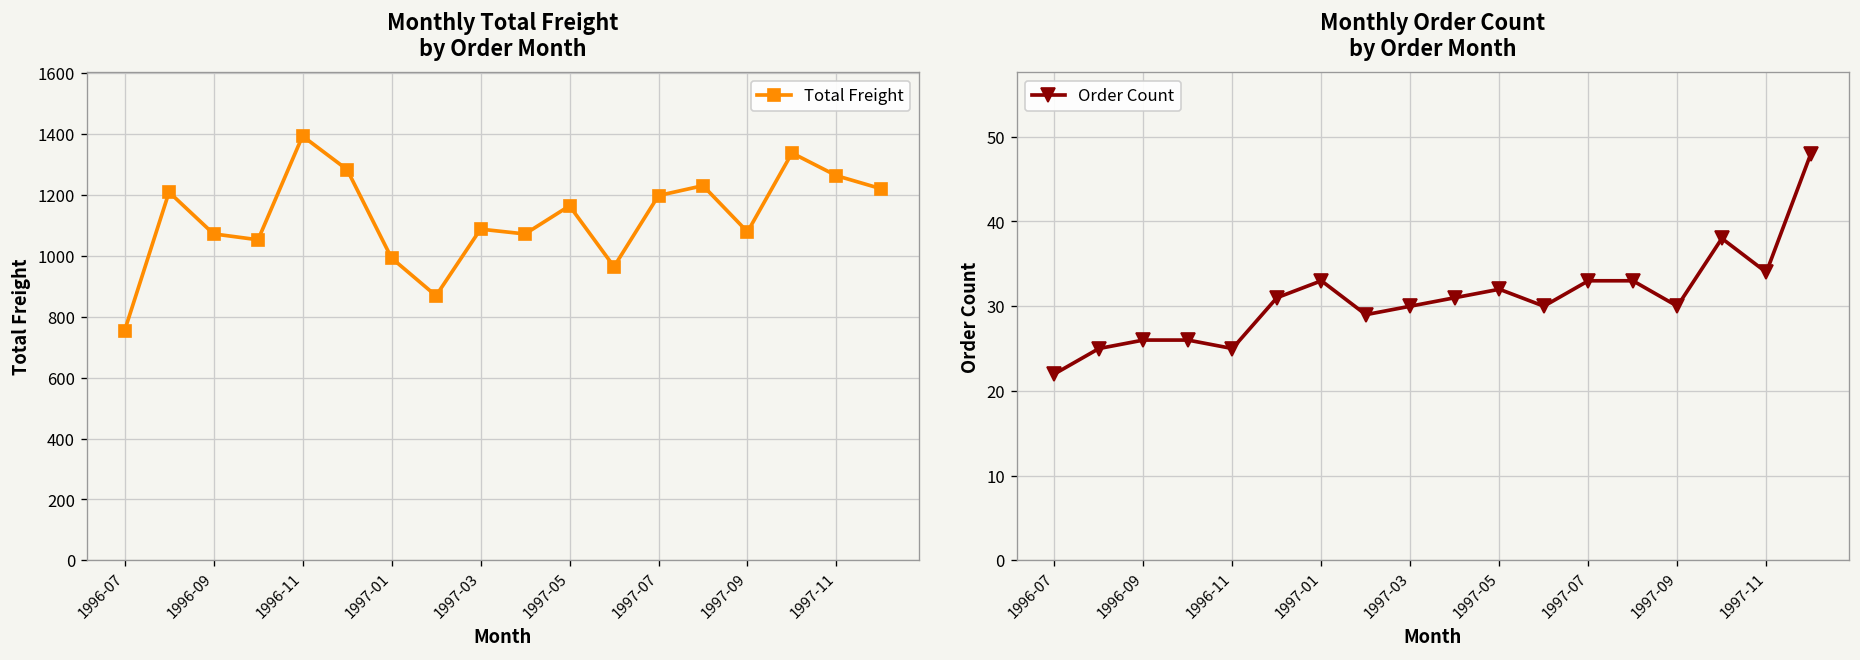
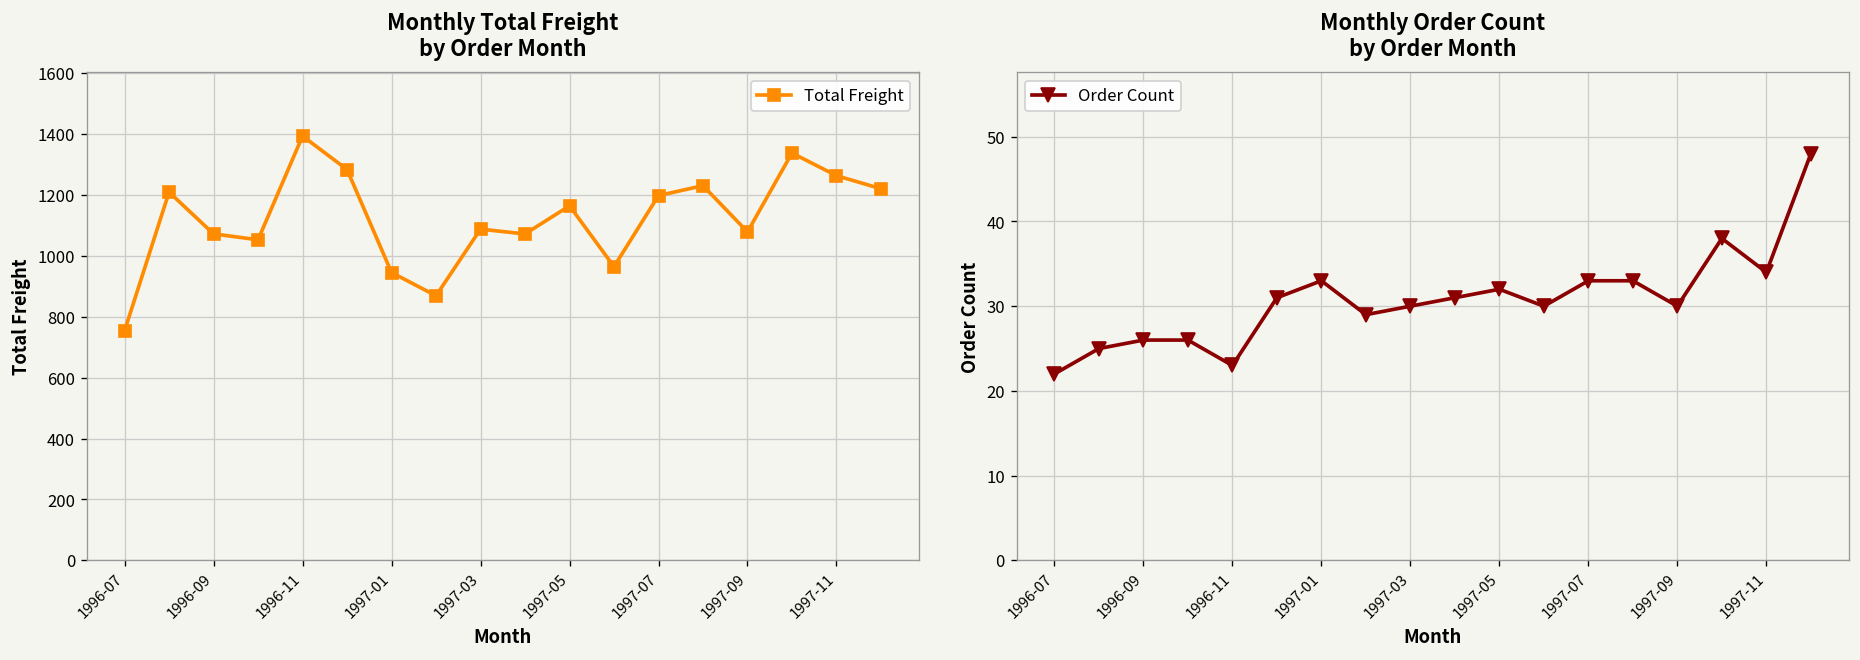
  {
    "Monthly Total Freight by Order Month": {
      "1996-07": 750,
      "1996-09": 1070,
      "1996-11": 1390,
-     "1997-01": 990,
+     "1997-01": 950,
      "1997-03": 1090,
      "1997-05": 1160,
      "1997-07": 1200,
      "1997-09": 1080,
      "1997-11": 1260
    },
    "Monthly Order Count by Order Month": {
      "1996-07": 22,
      "1996-09": 26,
-     "1996-11": 25,
+     "1996-11": 23,
      "1997-01": 33,
      "1997-03": 30,
      "1997-05": 32,
      "1997-07": 33,
      "1997-09": 30,
      "1997-11": 34
    }
  }
